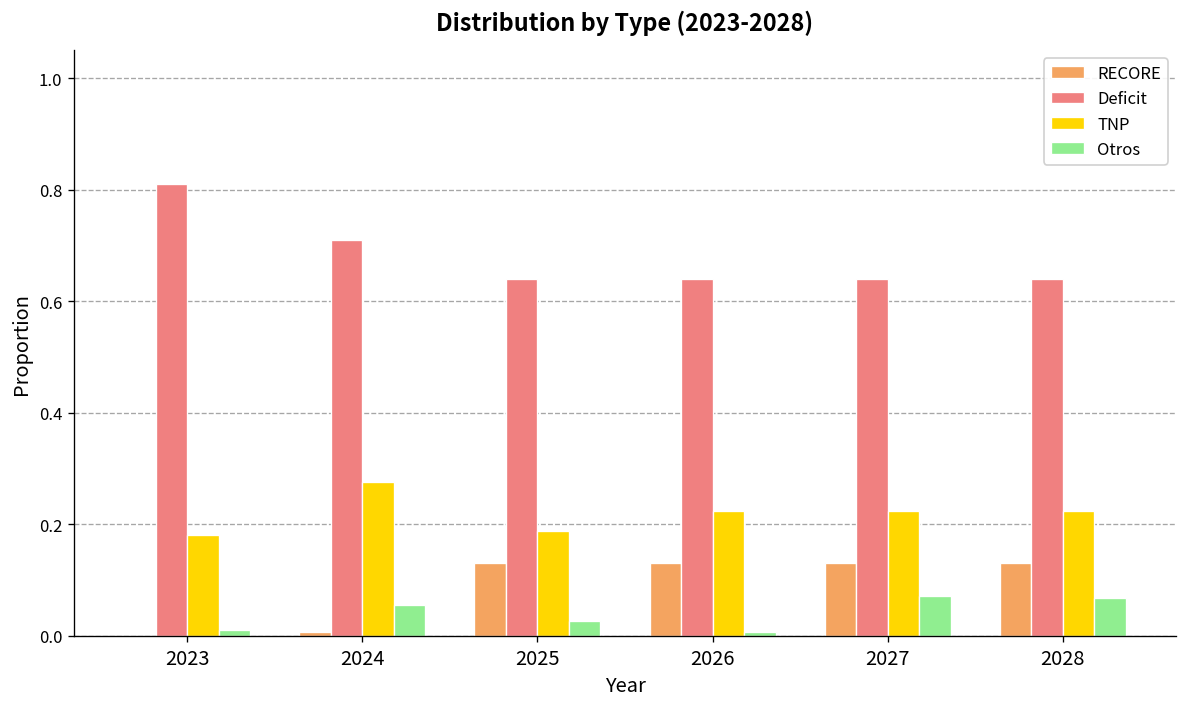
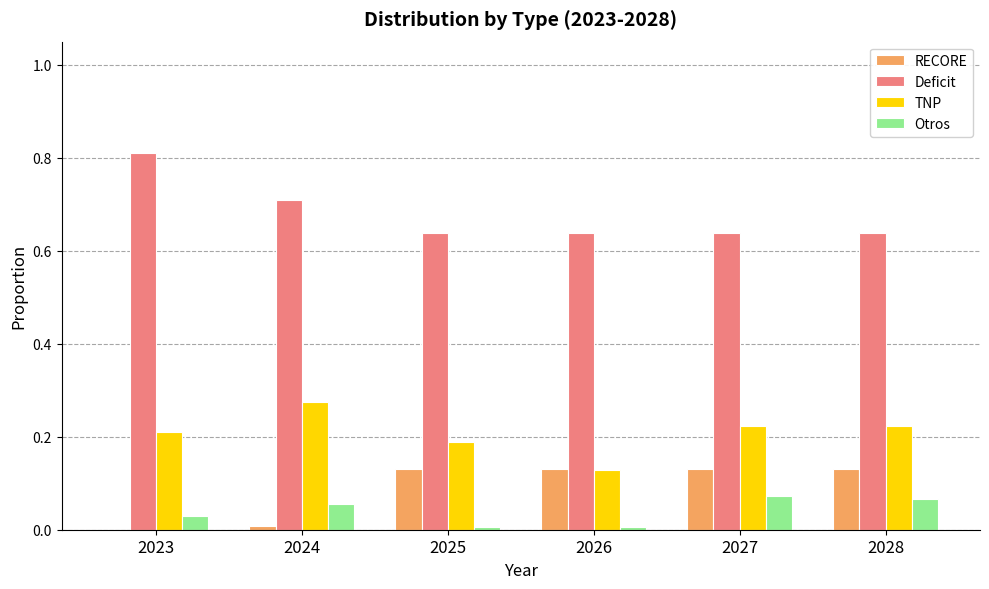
  {
    "TNP": {
-     "2023": 0.18,
+     "2023": 0.21,
      "2024": 0.28,
      "2025": 0.19,
-     "2026": 0.22,
+     "2026": 0.13,
      "2027": 0.22,
      "2028": 0.22
    },
    "Otros": {
-     "2023": 0.01,
+     "2023": 0.03,
      "2024": 0.05,
-     "2025": 0.03,
+     "2025": 0.01,
      "2026": 0.01,
      "2027": 0.07,
      "2028": 0.07
    }
  }
